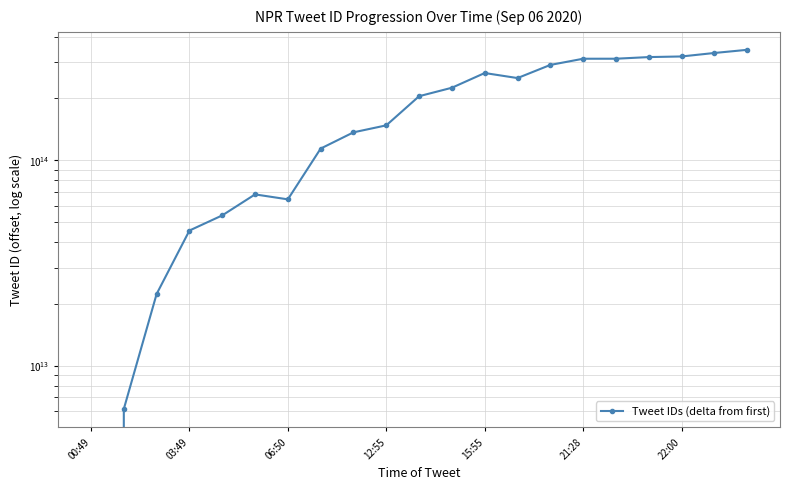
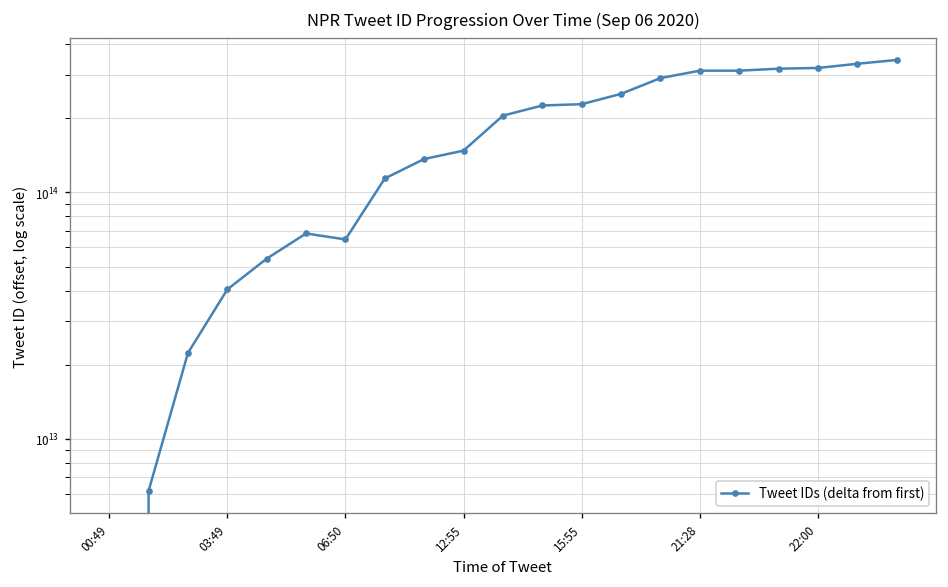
  {
-   "03:49": 45000000000000,
+   "03:49": 40000000000000,
    "06:50": 64000000000000,
    "12:55": 150000000000000,
-   "15:55": 270000000000000,
+   "15:55": 230000000000000,
    "22:00": 320000000000000
  }
